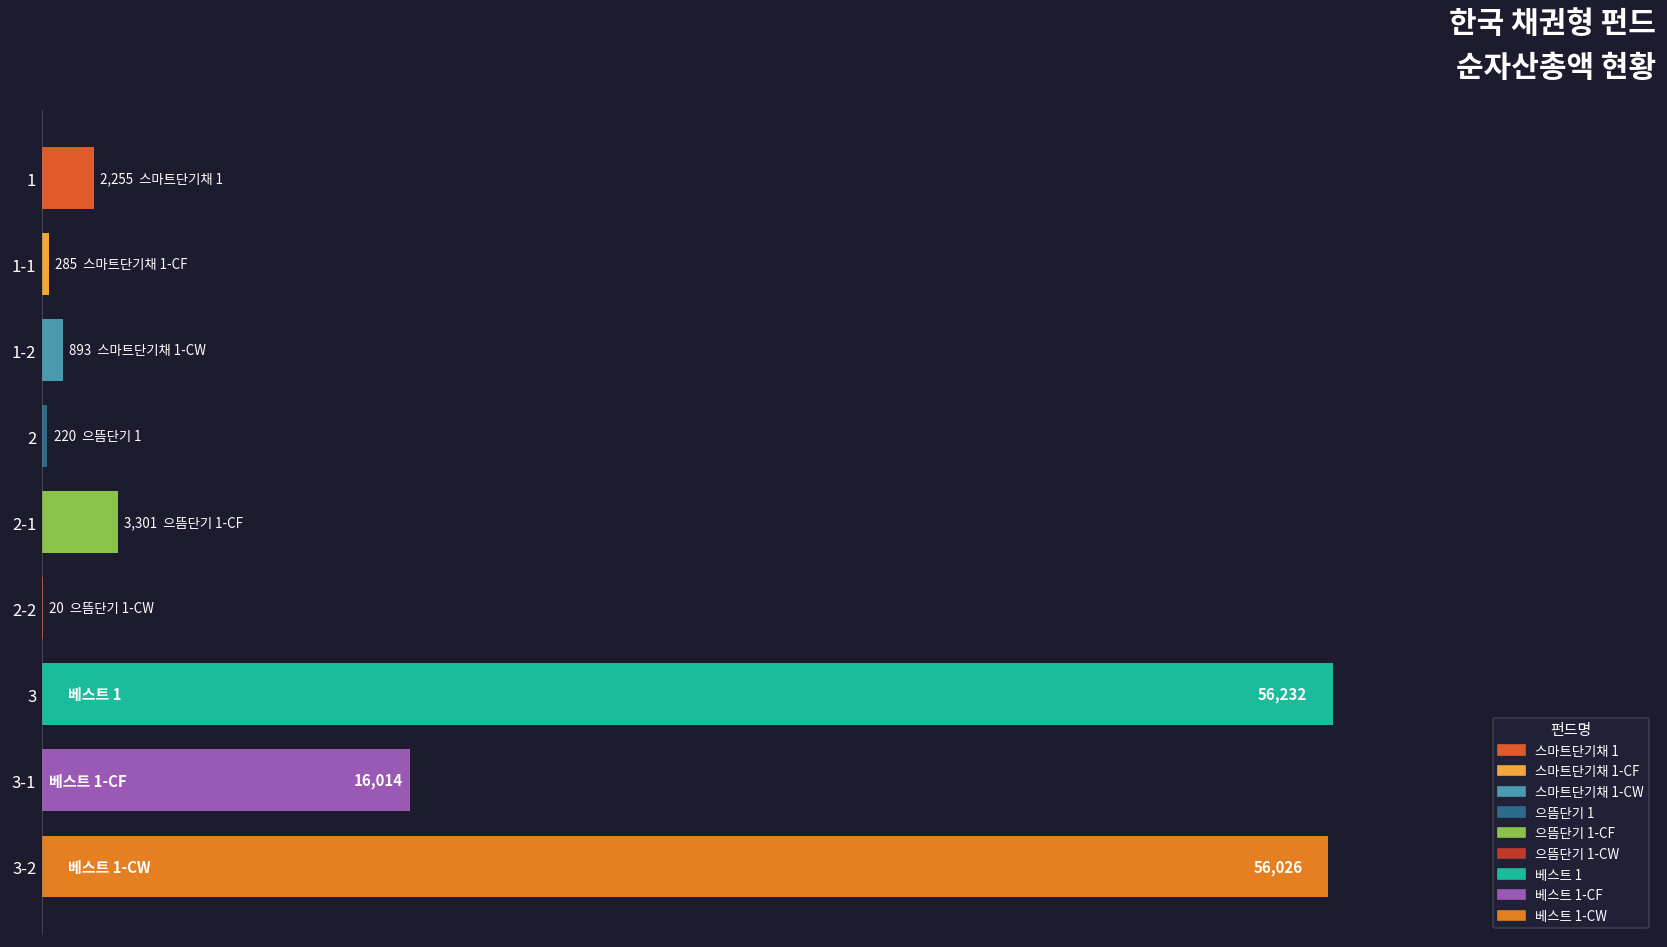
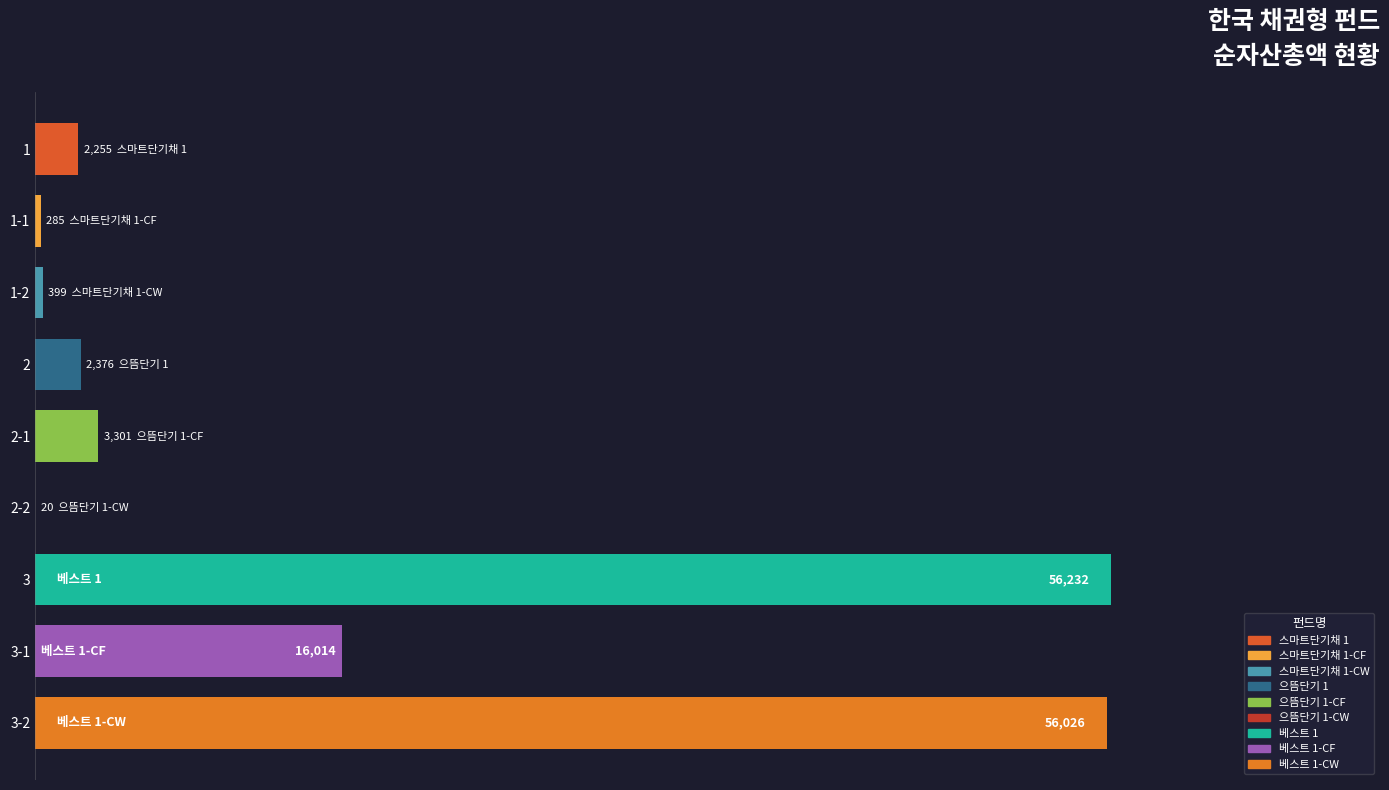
  {
    "1": "2,255",
    "1-1": "285",
-   "1-2": "893",
-   "2": "220",
+   "1-2": "399",
+   "2": "2,376",
    "2-1": "3,301",
    "2-2": "20",
    "3": "56,232",
    "3-1": "16,014",
    "3-2": "56,026"
  }
